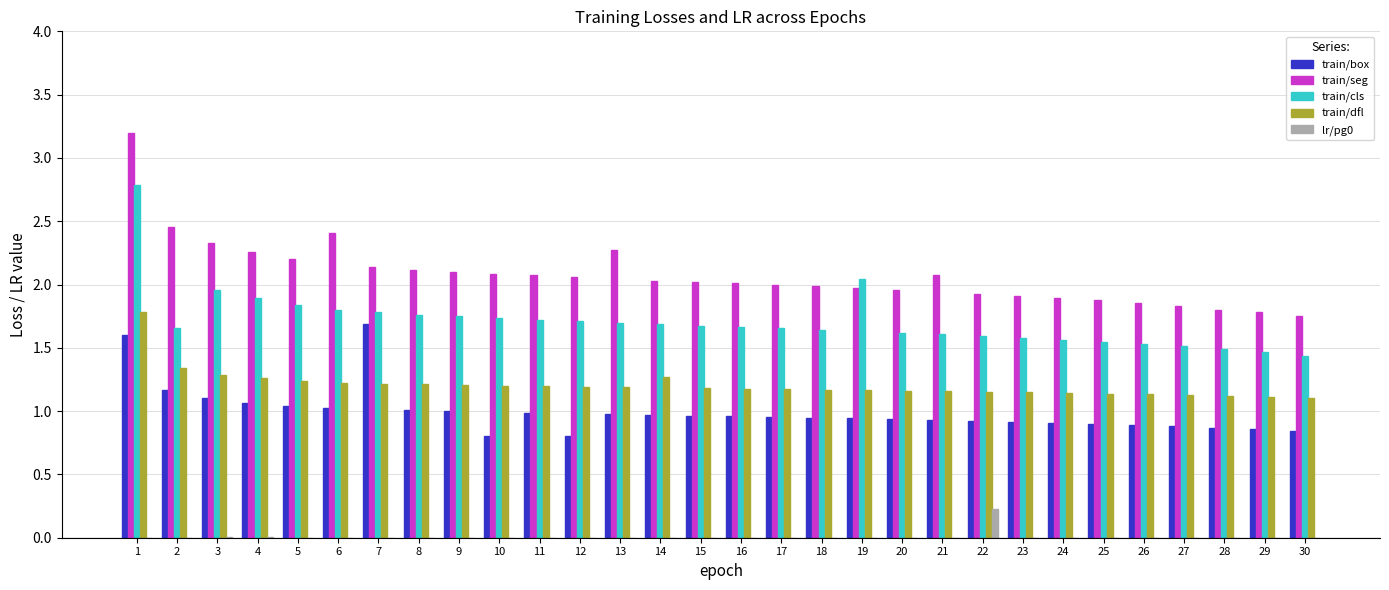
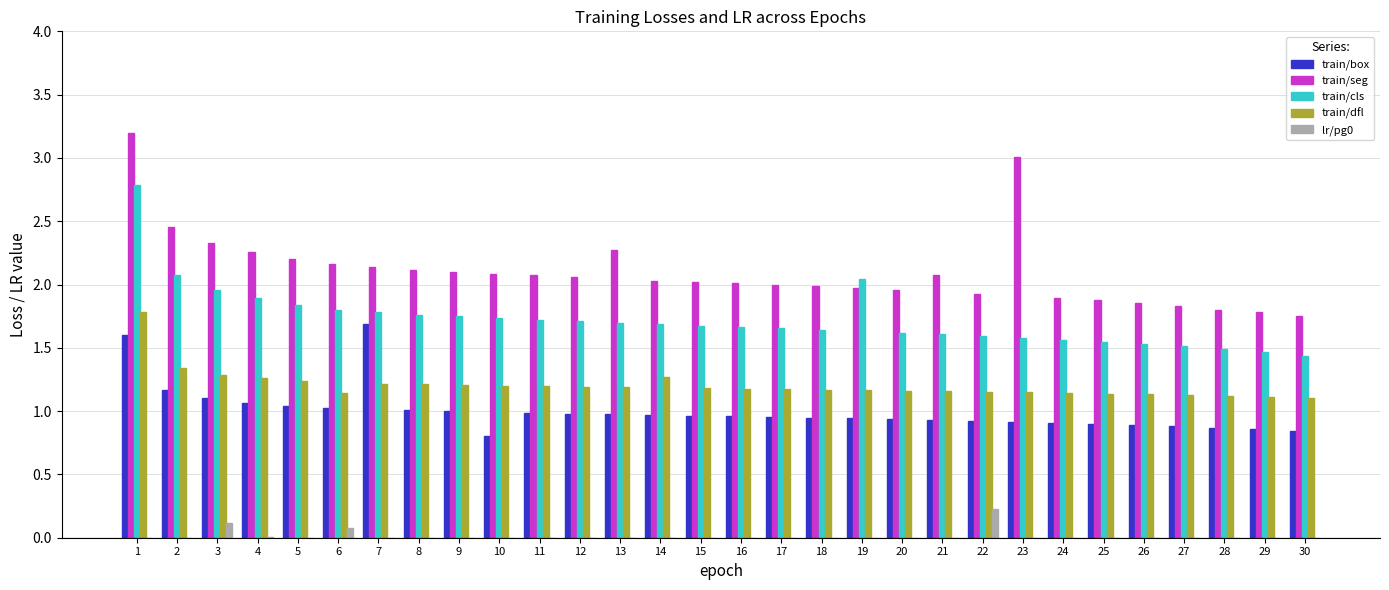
  {
    "train/box": {
      "1": 1.60,
      "2": 1.16,
      "3": 1.10,
      "4": 1.07,
      "5": 1.04,
      "6": 1.02,
      "7": 1.69,
      "8": 1.01,
      "9": 1.00,
      "10": 0.81,
      "11": 0.99,
-     "12": 0.80,
+     "12": 0.98,
      "13": 0.97,
      "14": 0.97,
      "15": 0.96,
      "16": 0.96,
      "17": 0.95,
      "18": 0.95,
      "19": 0.94,
      "20": 0.93,
      "21": 0.93,
      "22": 0.92,
      "23": 0.92,
      "24": 0.91,
      "25": 0.90,
      "26": 0.89,
      "27": 0.88,
      "28": 0.87,
      "29": 0.86,
      "30": 0.84
    },
    "train/seg": {
      "1": 3.20,
      "2": 2.45,
      "3": 2.33,
      "4": 2.26,
      "5": 2.20,
-     "6": 2.41,
+     "6": 2.16,
      "7": 2.14,
      "8": 2.12,
      "9": 2.10,
      "10": 2.09,
      "11": 2.07,
      "12": 2.06,
      "13": 2.27,
      "14": 2.03,
      "15": 2.02,
      "16": 2.01,
      "17": 2.00,
      "18": 1.99,
      "19": 1.97,
      "20": 1.96,
      "21": 2.08,
      "22": 1.93,
-     "23": 1.91,
+     "23": 3.00,
      "24": 1.89,
      "25": 1.88,
      "26": 1.86,
      "27": 1.83,
      "28": 1.80,
      "29": 1.78,
      "30": 1.75
    },
    "train/cls": {
      "1": 2.79,
-     "2": 1.66,
+     "2": 2.07,
      "3": 1.96,
      "4": 1.89,
      "5": 1.84,
      "6": 1.80,
      "7": 1.78,
      "8": 1.76,
      "9": 1.75,
      "10": 1.74,
      "11": 1.72,
      "12": 1.71,
      "13": 1.70,
      "14": 1.68,
      "15": 1.68,
      "16": 1.66,
      "17": 1.65,
      "18": 1.64,
      "19": 2.04,
      "20": 1.62,
      "21": 1.61,
      "22": 1.59,
      "23": 1.58,
      "24": 1.56,
      "25": 1.55,
      "26": 1.53,
      "27": 1.51,
      "28": 1.49,
      "29": 1.46,
      "30": 1.44
    },
    "train/dfl": {
      "1": 1.78,
      "2": 1.34,
      "3": 1.29,
      "4": 1.26,
      "5": 1.24,
-     "6": 1.23,
+     "6": 1.14,
      "7": 1.22,
      "8": 1.21,
      "9": 1.21,
      "10": 1.20,
      "11": 1.20,
      "12": 1.19,
      "13": 1.19,
      "14": 1.27,
      "15": 1.18,
      "16": 1.18,
      "17": 1.17,
      "18": 1.17,
      "19": 1.17,
      "20": 1.16,
      "21": 1.16,
      "22": 1.15,
      "23": 1.15,
      "24": 1.14,
      "25": 1.14,
      "26": 1.13,
      "27": 1.13,
      "28": 1.12,
      "29": 1.11,
      "30": 1.11
    },
    "lr/pg0": {
-     "3": 0.00,
-     "6": 0.00,
+     "3": 0.12,
+     "6": 0.08,
      "22": 0.23
    }
  }
